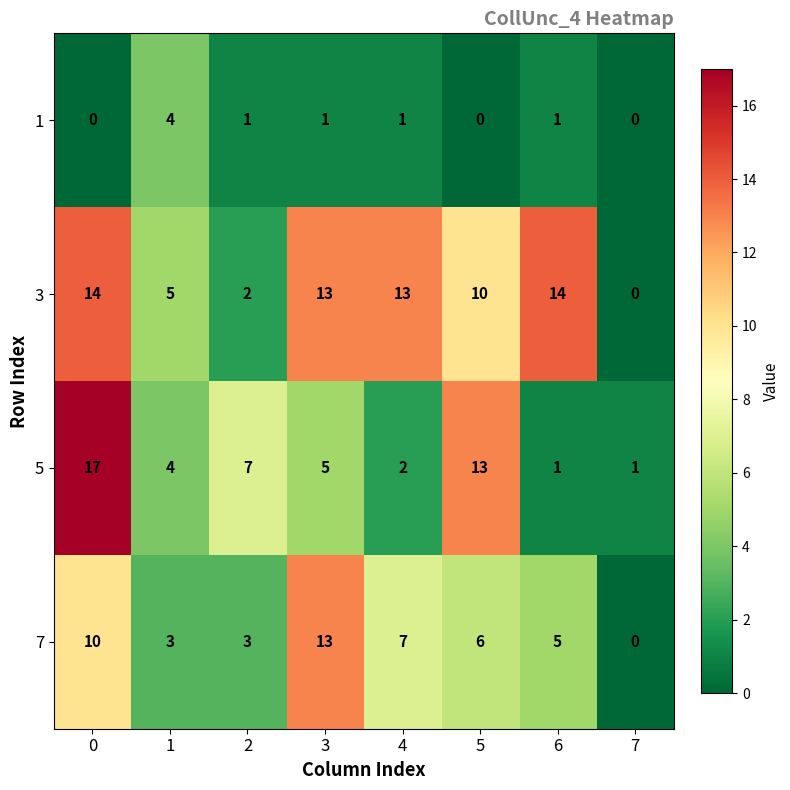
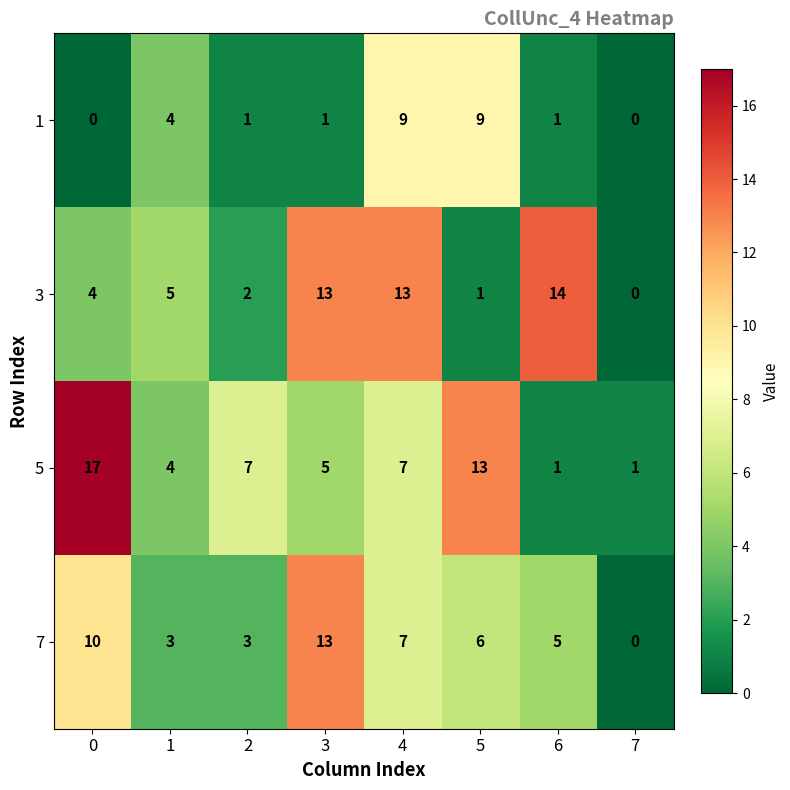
  {
    "1": {
      "0": 0,
      "1": 4,
      "2": 1,
      "3": 1,
-     "4": 1,
-     "5": 0,
+     "4": 9,
+     "5": 9,
      "6": 1,
      "7": 0
    },
    "3": {
-     "0": 14,
+     "0": 4,
      "1": 5,
      "2": 2,
      "3": 13,
      "4": 13,
-     "5": 10,
+     "5": 1,
      "6": 14,
      "7": 0
    },
    "5": {
      "0": 17,
      "1": 4,
      "2": 7,
      "3": 5,
-     "4": 2,
+     "4": 7,
      "5": 13,
      "6": 1,
      "7": 1
    },
    "7": {
      "0": 10,
      "1": 3,
      "2": 3,
      "3": 13,
      "4": 7,
      "5": 6,
      "6": 5,
      "7": 0
    }
  }
